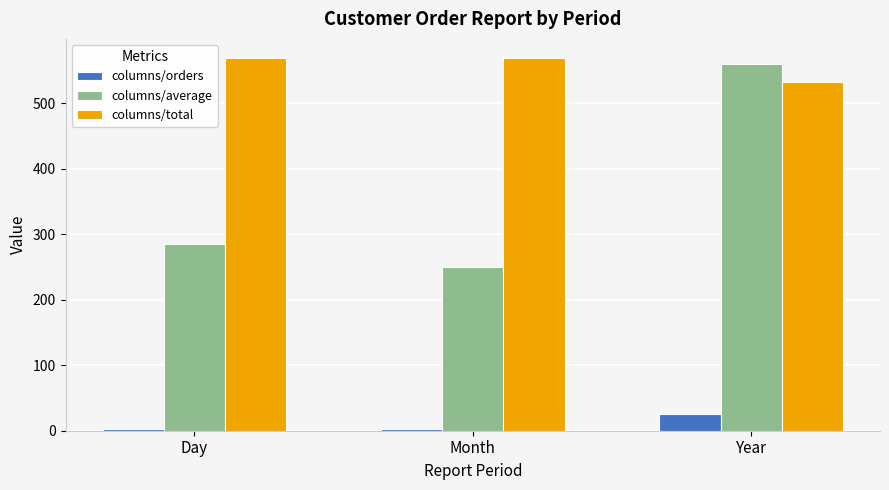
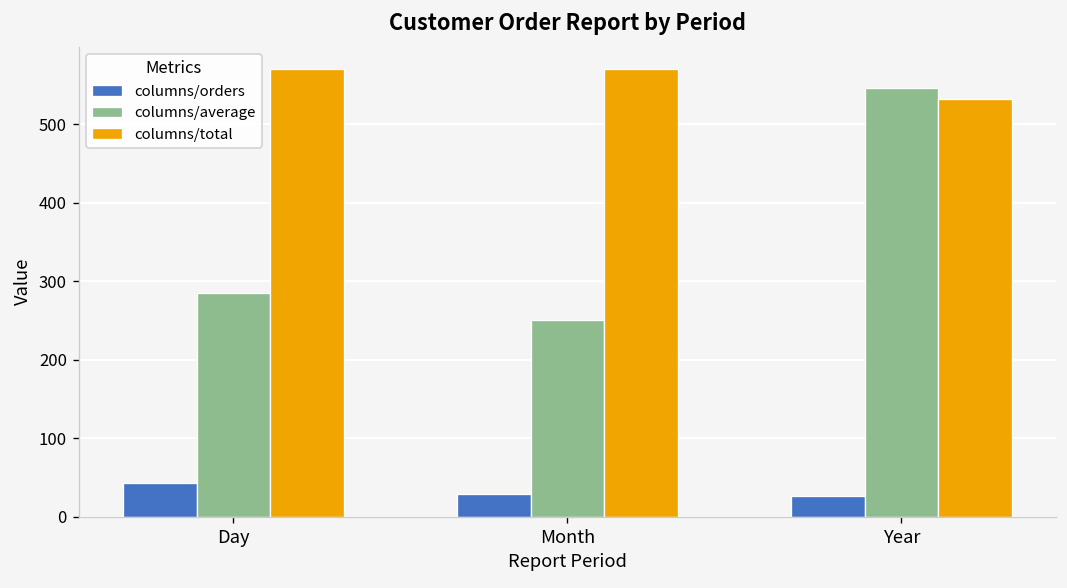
  {
    "columns/orders": {
-     "Day": 0,
-     "Month": 0,
+     "Day": 40,
+     "Month": 30,
      "Year": 30
    },
    "columns/average": {
      "Day": 290,
      "Month": 250,
-     "Year": 560
+     "Year": 550
    },
    "columns/total": {
      "Day": 570,
      "Month": 570,
      "Year": 530
    }
  }
